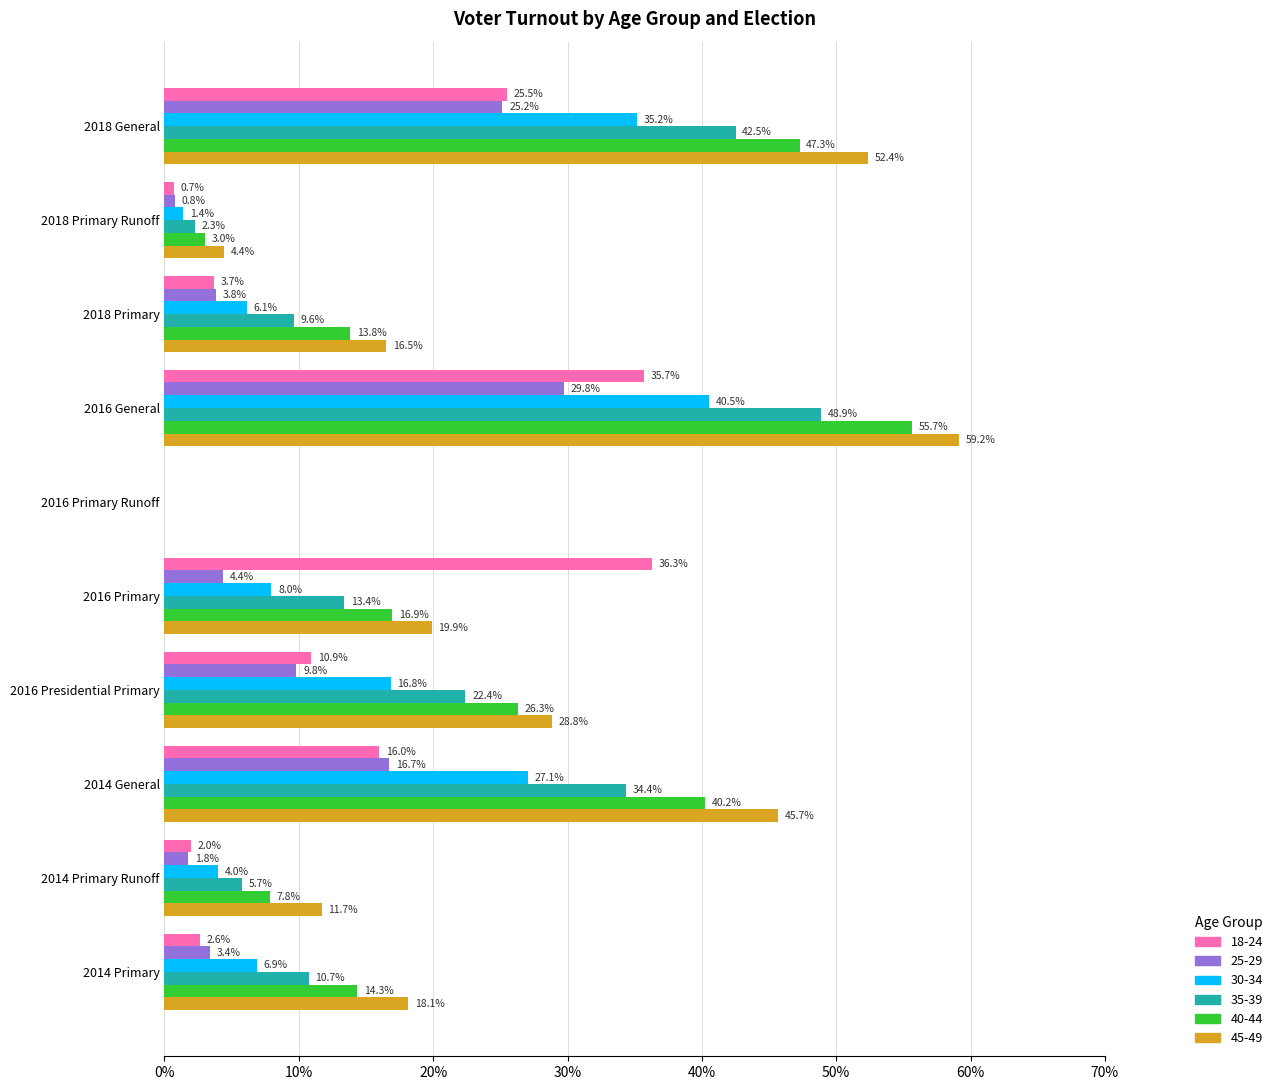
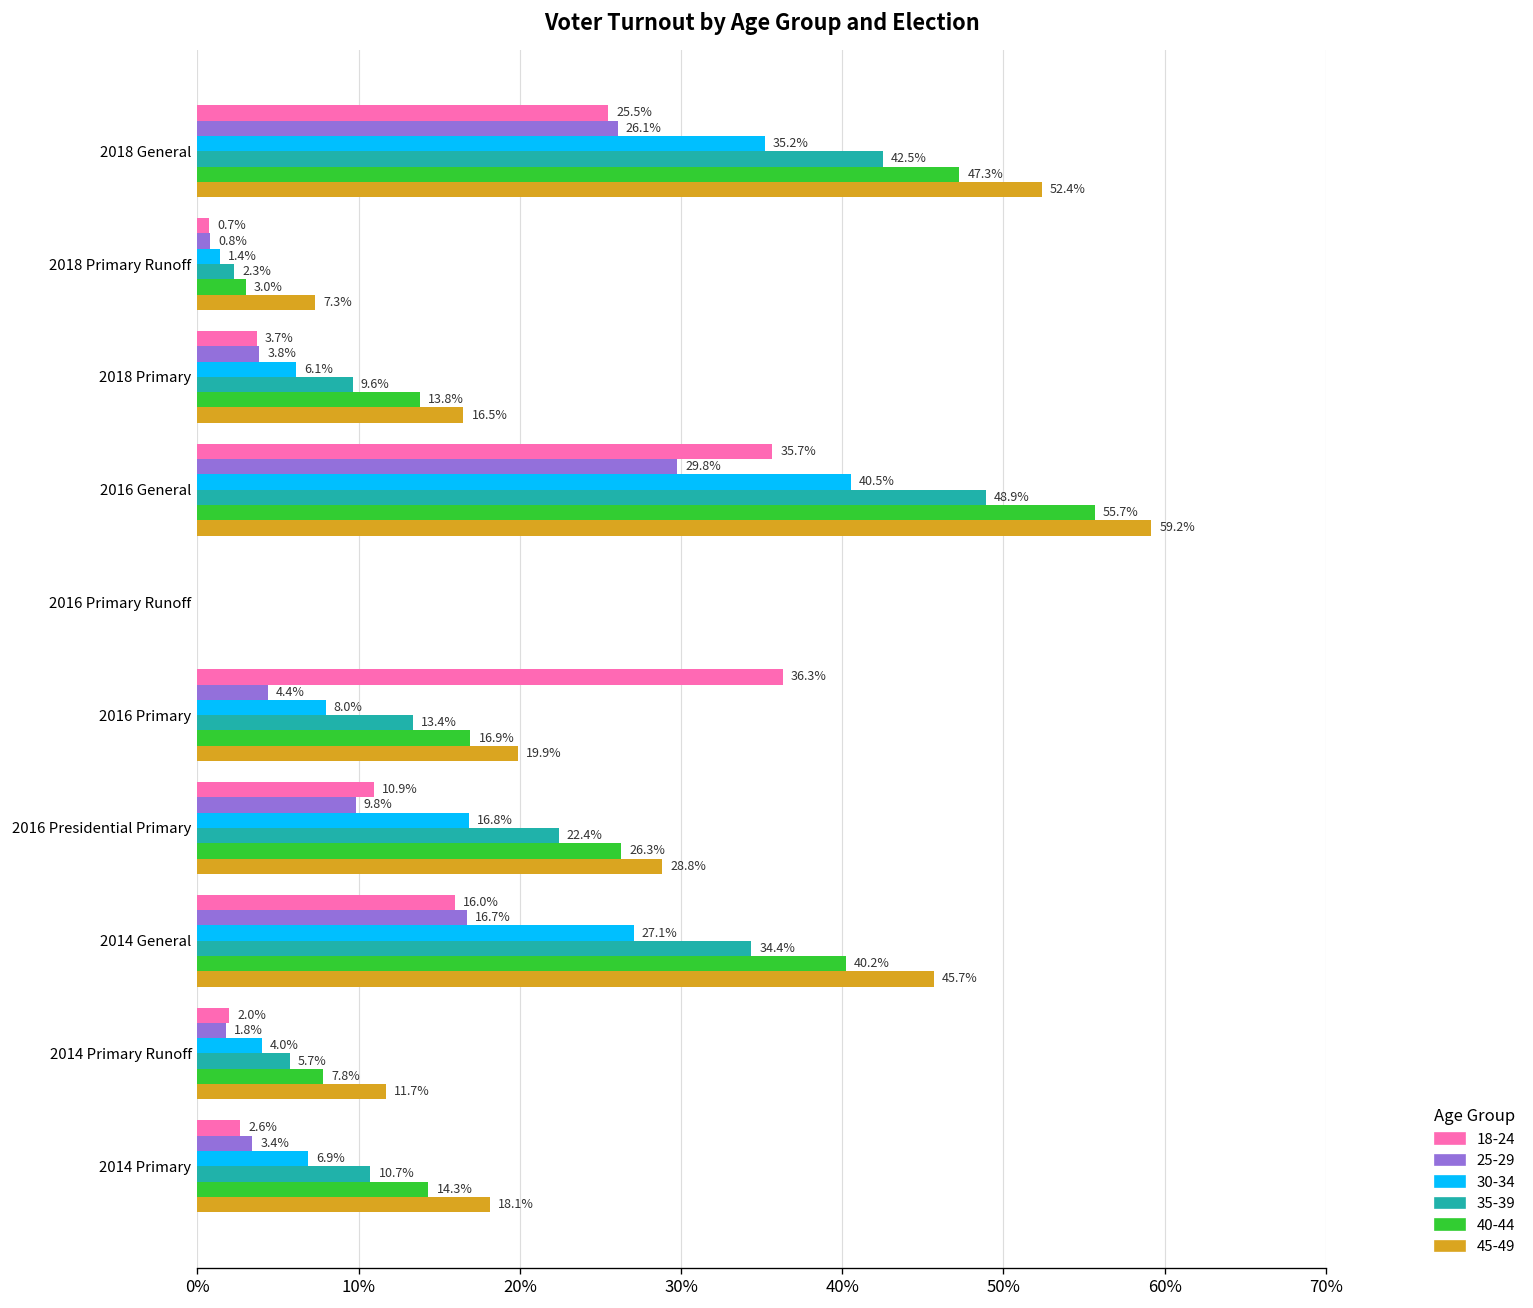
  {
    "18-24": {
      "2018 General": "25.5%",
      "2018 Primary Runoff": "0.7%",
      "2018 Primary": "3.7%",
      "2016 General": "35.7%",
      "2016 Primary": "36.3%",
      "2016 Presidential Primary": "10.9%",
      "2014 General": "16.0%",
      "2014 Primary Runoff": "2.0%",
      "2014 Primary": "2.6%"
    },
    "25-29": {
-     "2018 General": "25.2%",
+     "2018 General": "26.1%",
      "2018 Primary Runoff": "0.8%",
      "2018 Primary": "3.8%",
      "2016 General": "29.8%",
      "2016 Primary": "4.4%",
      "2016 Presidential Primary": "9.8%",
      "2014 General": "16.7%",
      "2014 Primary Runoff": "1.8%",
      "2014 Primary": "3.4%"
    },
    "30-34": {
      "2018 General": "35.2%",
      "2018 Primary Runoff": "1.4%",
      "2018 Primary": "6.1%",
      "2016 General": "40.5%",
      "2016 Primary": "8.0%",
      "2016 Presidential Primary": "16.8%",
      "2014 General": "27.1%",
      "2014 Primary Runoff": "4.0%",
      "2014 Primary": "6.9%"
    },
    "35-39": {
      "2018 General": "42.5%",
      "2018 Primary Runoff": "2.3%",
      "2018 Primary": "9.6%",
      "2016 General": "48.9%",
      "2016 Primary": "13.4%",
      "2016 Presidential Primary": "22.4%",
      "2014 General": "34.4%",
      "2014 Primary Runoff": "5.7%",
      "2014 Primary": "10.7%"
    },
    "40-44": {
      "2018 General": "47.3%",
      "2018 Primary Runoff": "3.0%",
      "2018 Primary": "13.8%",
      "2016 General": "55.7%",
      "2016 Primary": "16.9%",
      "2016 Presidential Primary": "26.3%",
      "2014 General": "40.2%",
      "2014 Primary Runoff": "7.8%",
      "2014 Primary": "14.3%"
    },
    "45-49": {
      "2018 General": "52.4%",
-     "2018 Primary Runoff": "4.4%",
+     "2018 Primary Runoff": "7.3%",
      "2018 Primary": "16.5%",
      "2016 General": "59.2%",
      "2016 Primary": "19.9%",
      "2016 Presidential Primary": "28.8%",
      "2014 General": "45.7%",
      "2014 Primary Runoff": "11.7%",
      "2014 Primary": "18.1%"
    }
  }
